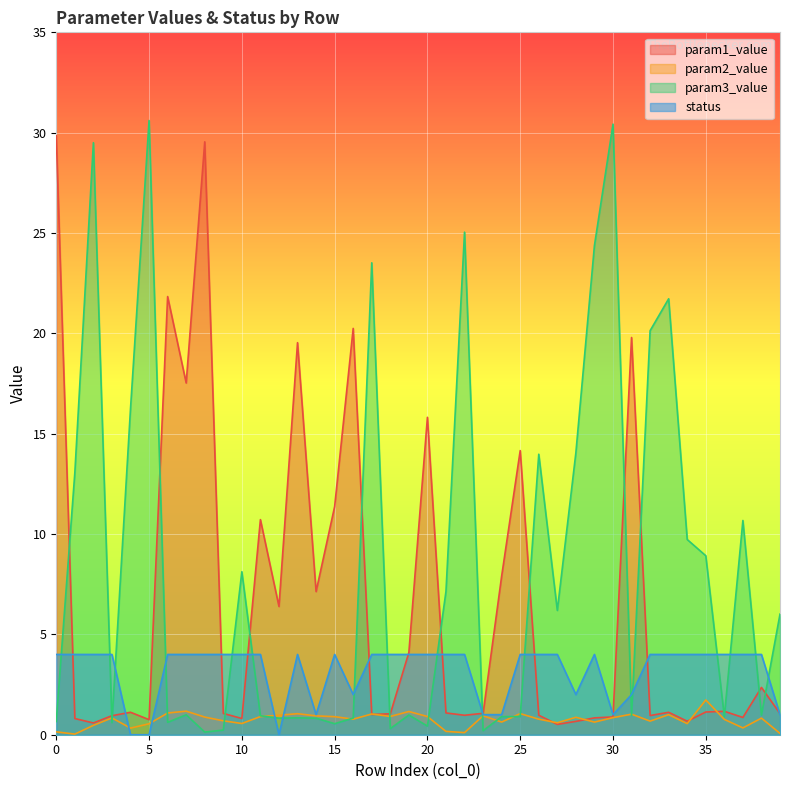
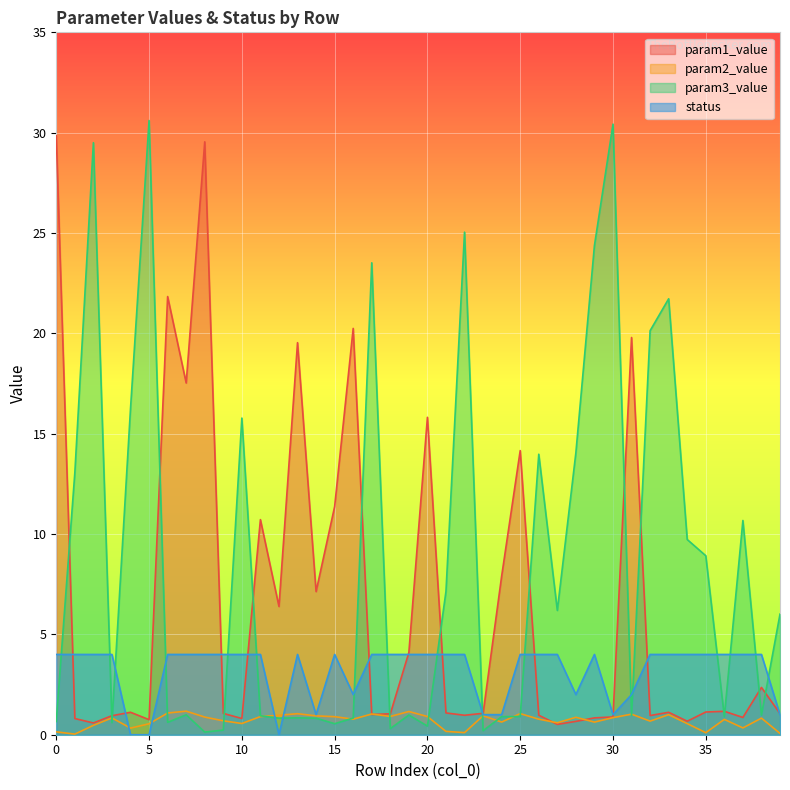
  {
    "param1_value": {
      "0": 29.8,
      "5": 0.8,
      "10": 0.8,
      "15": 11.4,
      "20": 15.8,
      "25": 14.2,
      "35": 1.1
    },
    "param2_value": {
      "0": 0.1,
      "5": 0.5,
      "10": 0.6,
      "15": 0.9,
      "20": 0.9,
      "25": 1.1,
-     "35": 1.7
+     "35": 0.1
    },
    "param3_value": {
      "0": 0.7,
      "5": 30.6,
-     "10": 8.1,
+     "10": 15.8,
      "15": 0.5,
      "20": 0.4,
      "25": 0.9,
      "30": 30.4,
      "35": 8.9
    },
    "status": {
      "0": 4.0,
      "5": 0.0,
      "10": 4.0,
      "15": 4.0,
      "20": 4.0,
      "25": 4.0,
      "35": 4.0
    }
  }
